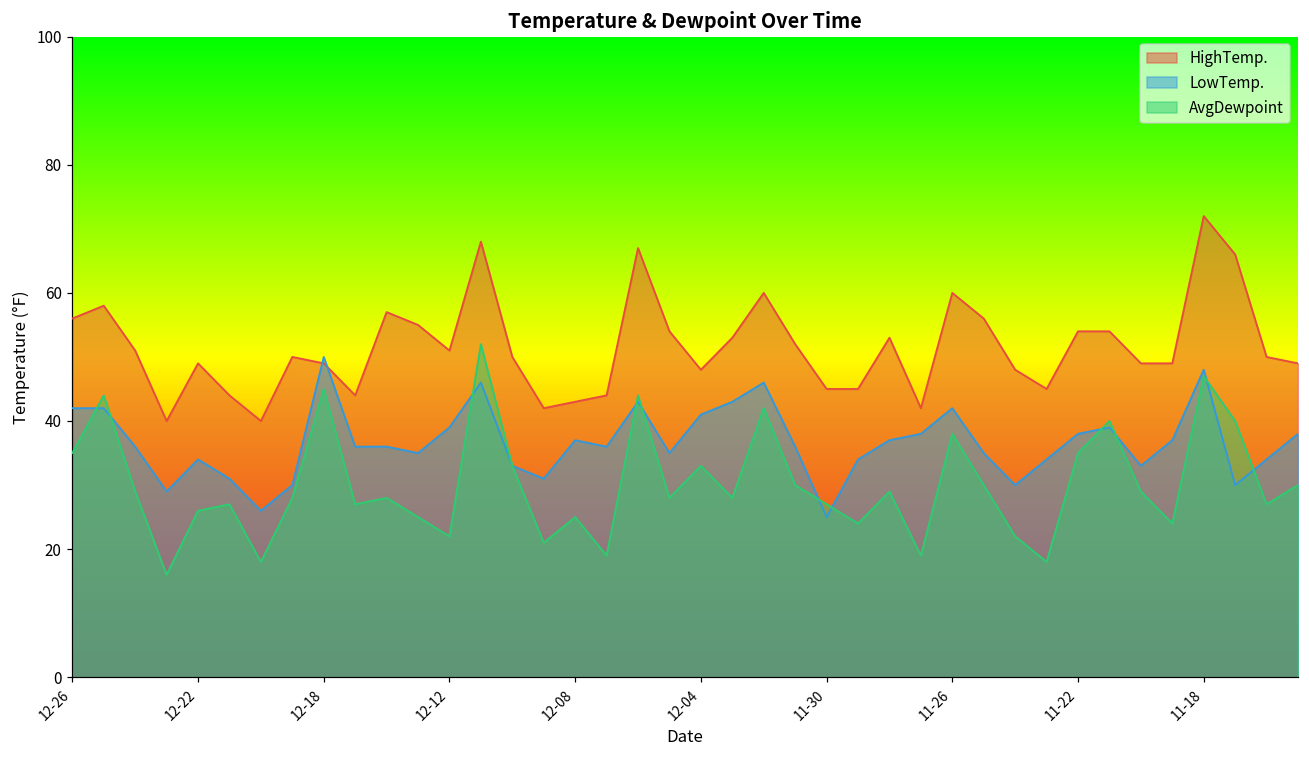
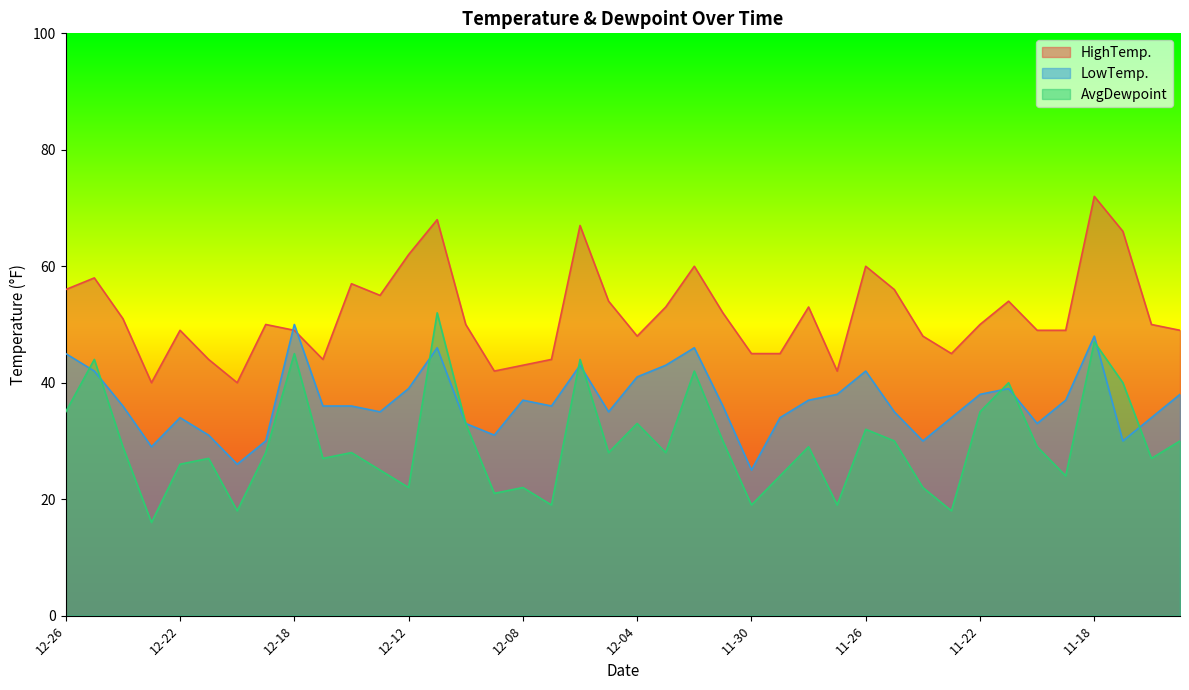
  {
    "HighTemp.": {
      "12-26": 56,
      "12-22": 49,
      "12-18": 49,
-     "12-12": 51,
+     "12-12": 62,
      "12-08": 43,
      "12-04": 48,
      "11-30": 45,
      "11-26": 60,
-     "11-22": 54,
+     "11-22": 50,
      "11-18": 72
    },
    "LowTemp.": {
-     "12-26": 42,
+     "12-26": 45,
      "12-22": 34,
      "12-18": 50,
      "12-12": 39,
      "12-08": 37,
      "12-04": 41,
      "11-30": 25,
      "11-26": 42,
      "11-22": 38,
      "11-18": 48
    },
    "AvgDewpoint": {
      "12-26": 35,
      "12-22": 26,
      "12-18": 45,
      "12-12": 22,
-     "12-08": 25,
+     "12-08": 22,
      "12-04": 33,
-     "11-30": 27,
-     "11-26": 38,
+     "11-30": 19,
+     "11-26": 32,
      "11-22": 35,
      "11-18": 47
    }
  }
